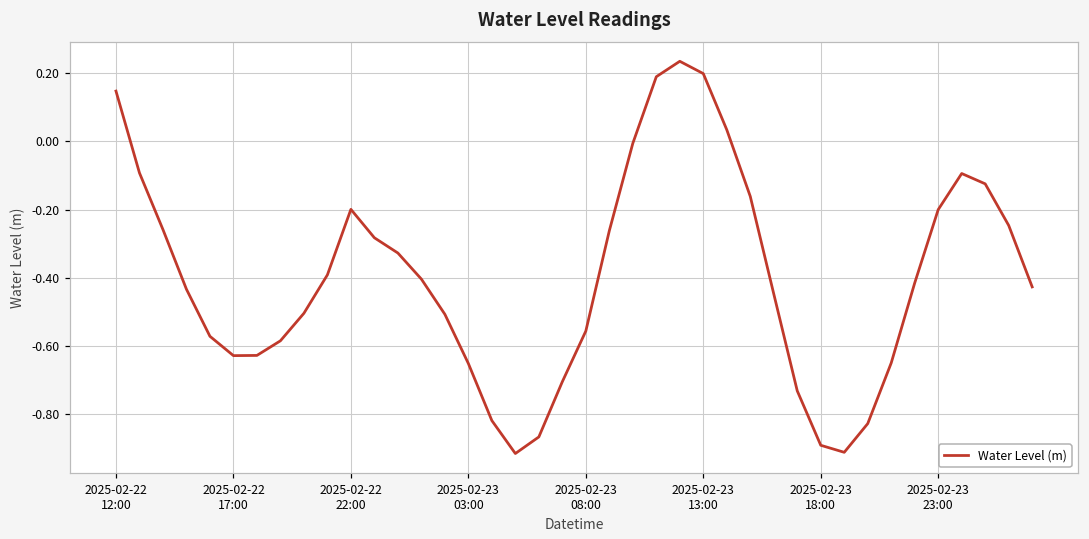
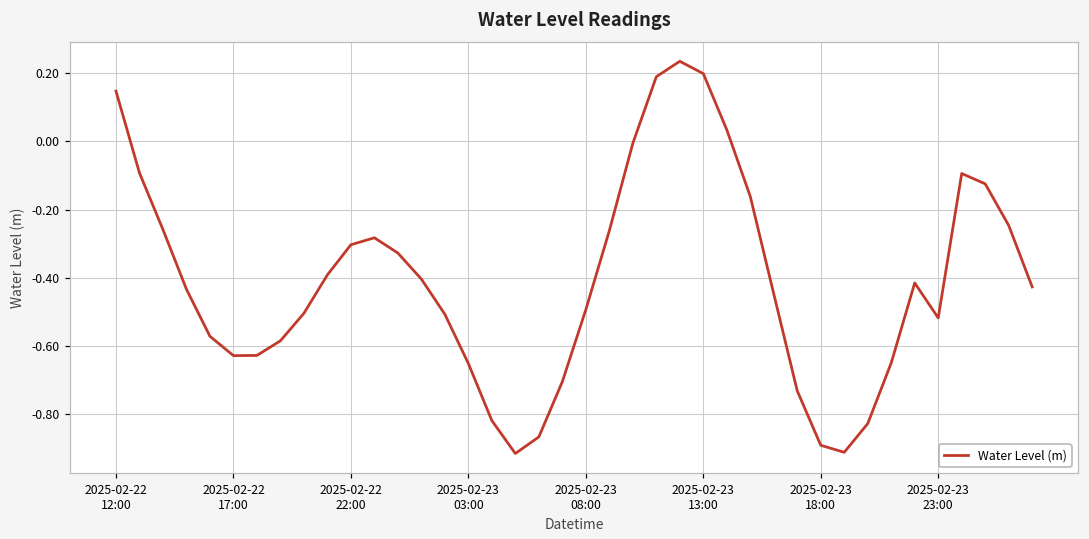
  {
    "2025-02-22 12:00": 0.15,
    "2025-02-22 17:00": -0.63,
-   "2025-02-22 22:00": -0.20,
+   "2025-02-22 22:00": -0.30,
    "2025-02-23 03:00": -0.65,
-   "2025-02-23 08:00": -0.56,
+   "2025-02-23 08:00": -0.49,
    "2025-02-23 13:00": 0.20,
    "2025-02-23 18:00": -0.89,
-   "2025-02-23 23:00": -0.20
+   "2025-02-23 23:00": -0.52
  }
